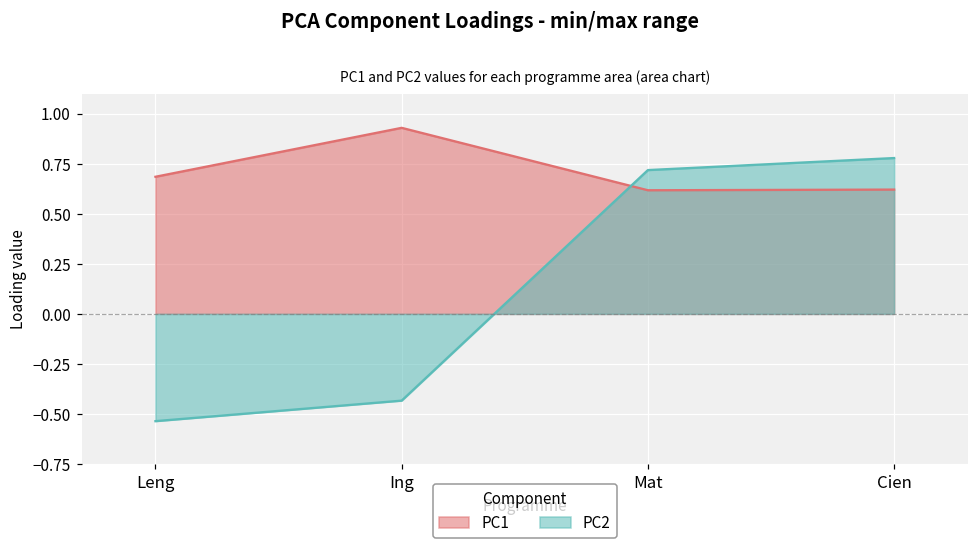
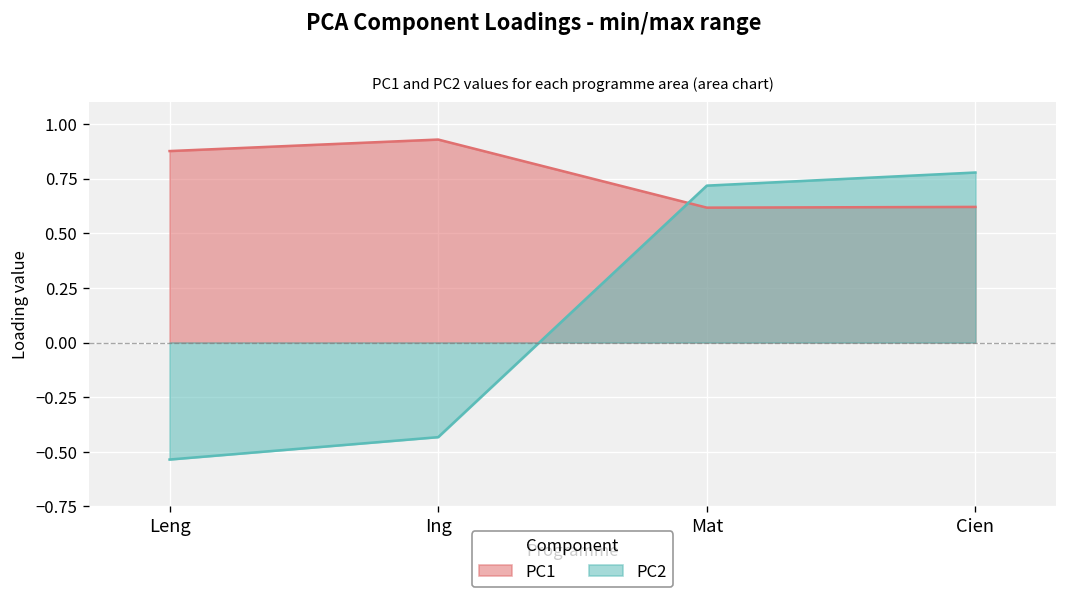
  {
    "PC1": {
-     "Leng": 0.68,
+     "Leng": 0.88,
      "Ing": 0.93,
      "Mat": 0.62,
      "Cien": 0.62
    }
  }
